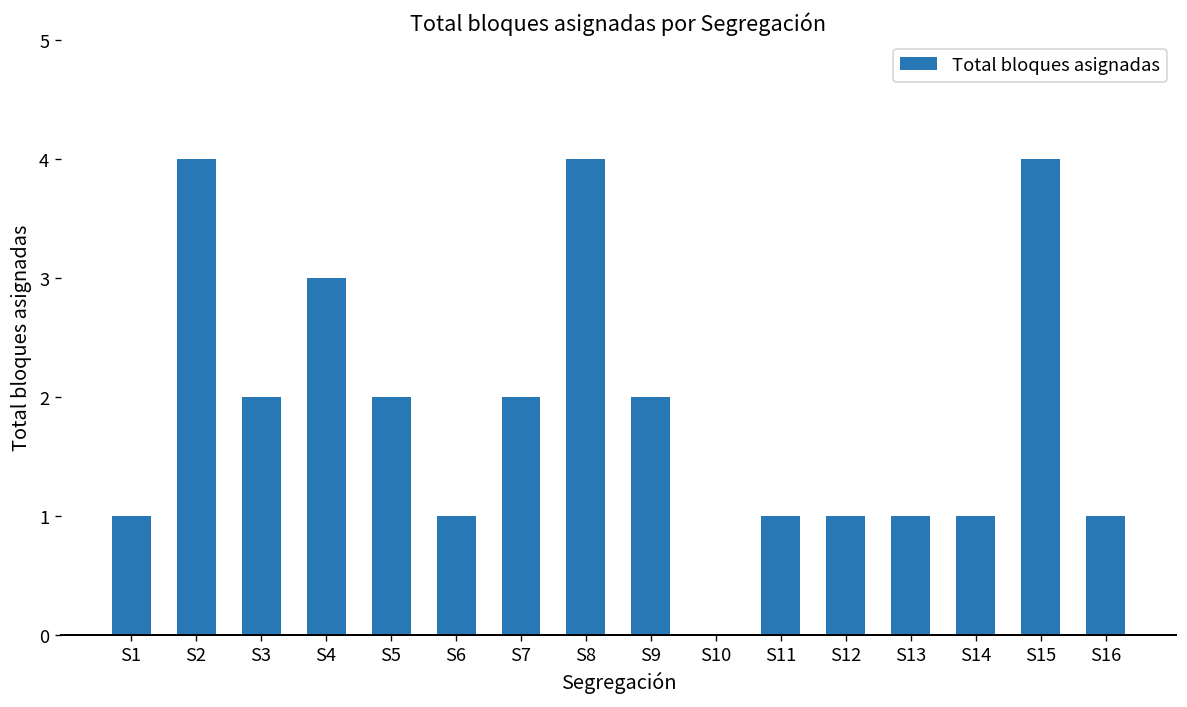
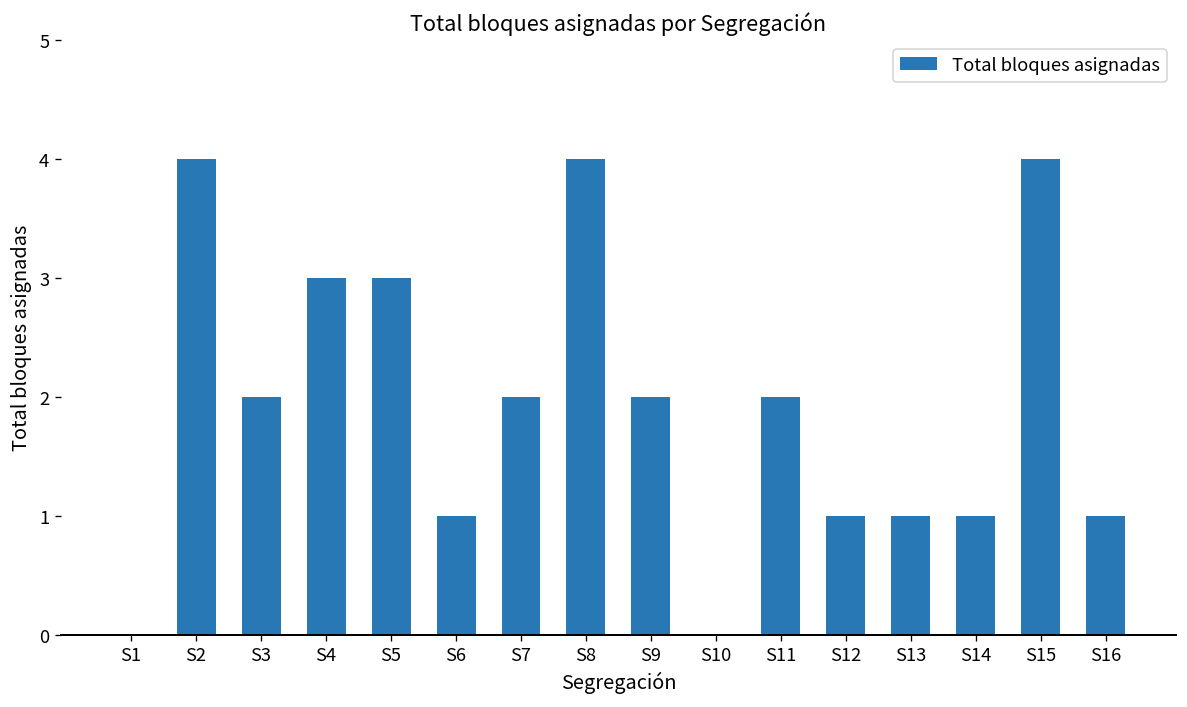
  {
-   "S1": 1,
+   "S1": 0,
    "S2": 4,
    "S3": 2,
    "S4": 3,
-   "S5": 2,
+   "S5": 3,
    "S6": 1,
    "S7": 2,
    "S8": 4,
    "S9": 2,
    "S10": 0,
-   "S11": 1,
+   "S11": 2,
    "S12": 1,
    "S13": 1,
    "S14": 1,
    "S15": 4,
    "S16": 1
  }
